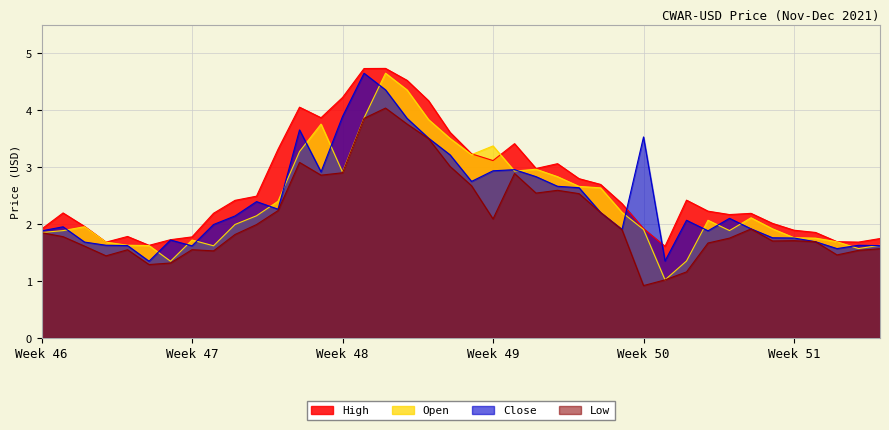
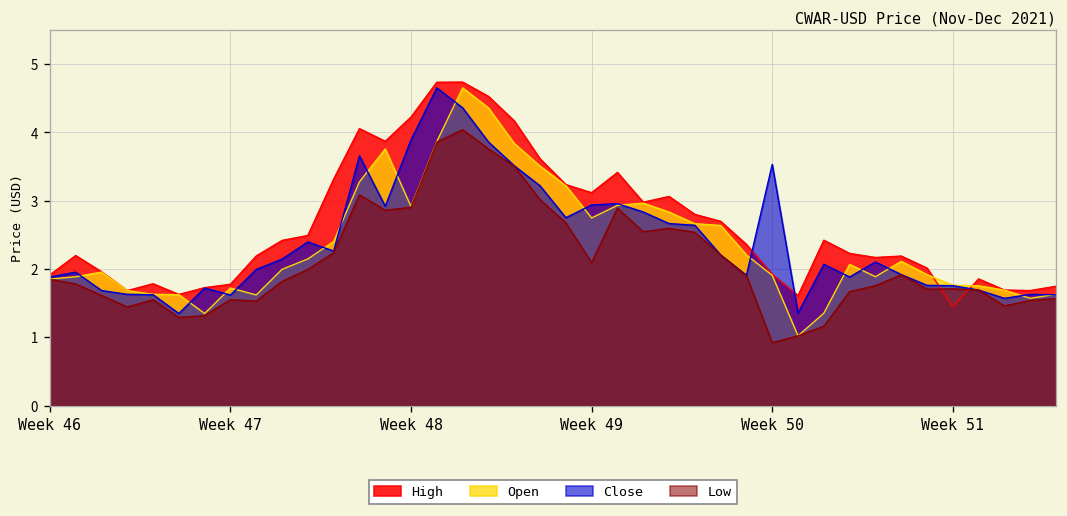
  {
    "High": {
      "Week 47": 1.8,
      "Week 48": 4.2,
      "Week 49": 3.1,
-     "Week 51": 1.9
+     "Week 51": 1.4
    },
    "Open": {
      "Week 47": 1.7,
-     "Week 49": 3.4
+     "Week 49": 2.7
    },
    "Close": {
      "Week 47": 1.6,
      "Week 48": 3.9,
      "Week 49": 2.9,
      "Week 50": 3.5
    },
    "Low": {
      "Week 47": 1.6,
      "Week 49": 2.1,
      "Week 50": 0.9,
      "Week 51": 1.7
    }
  }
